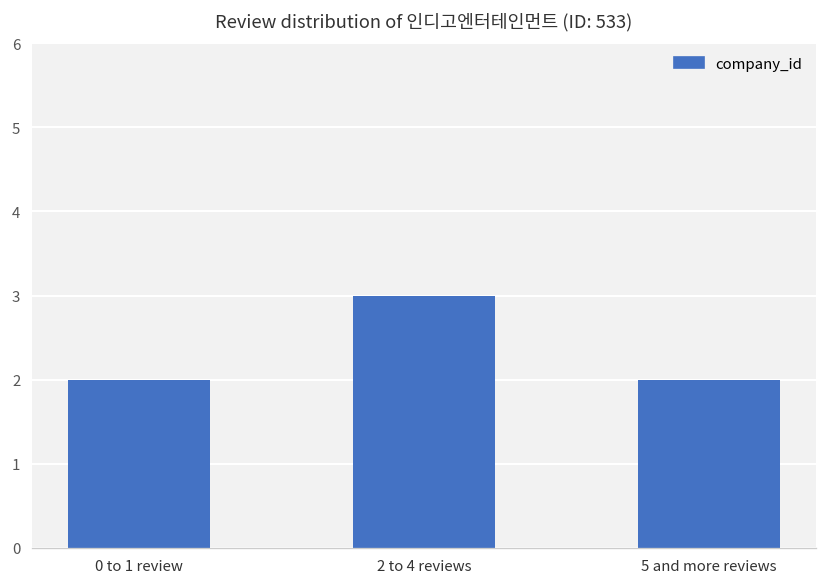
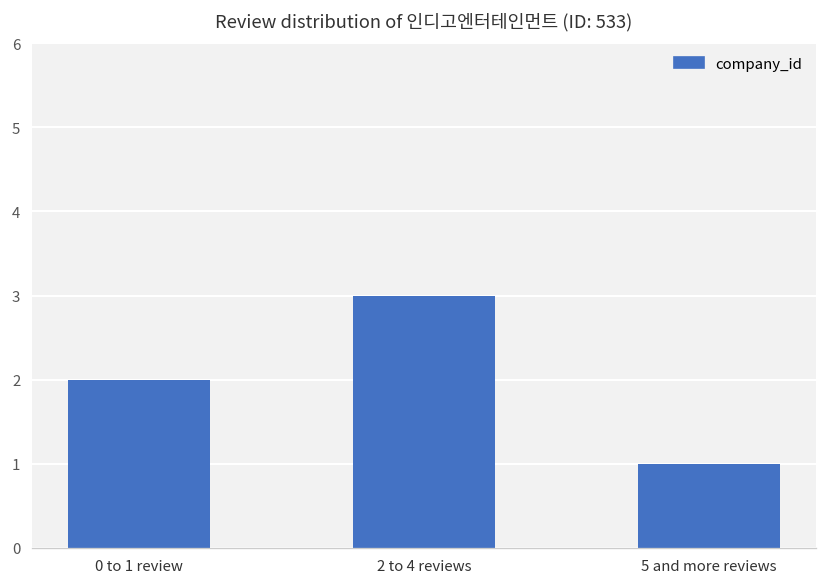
  {
    "0 to 1 review": 2,
    "2 to 4 reviews": 3,
-   "5 and more reviews": 2
+   "5 and more reviews": 1
  }
